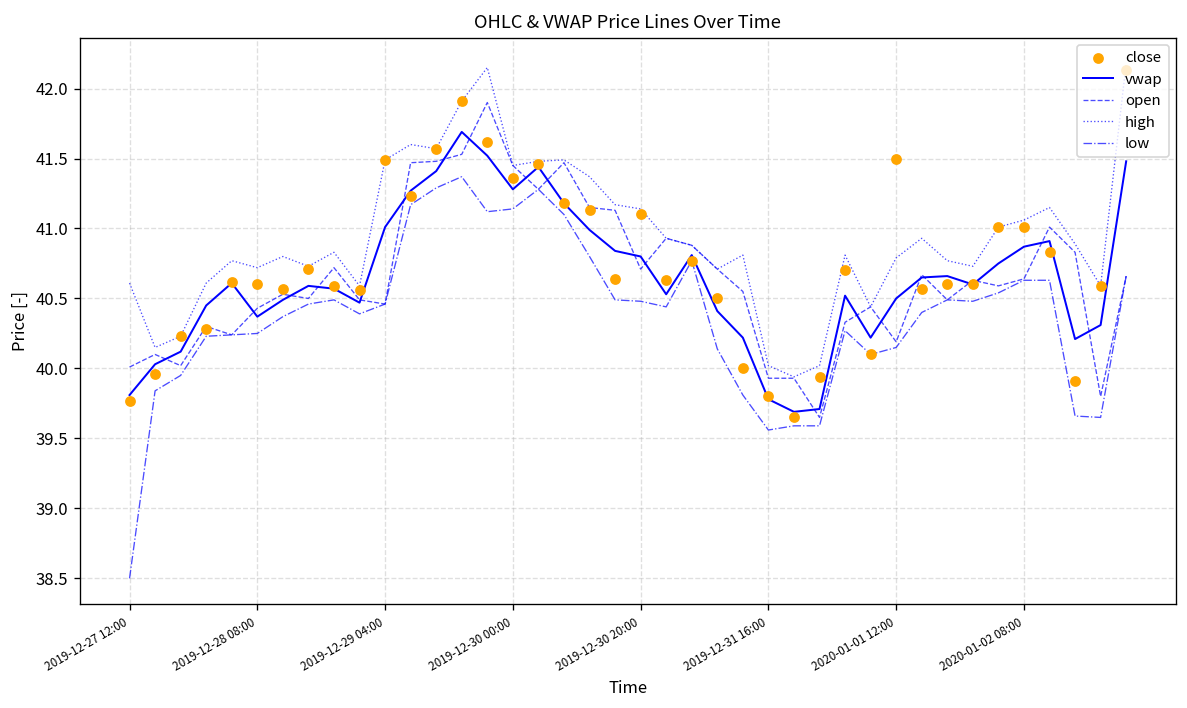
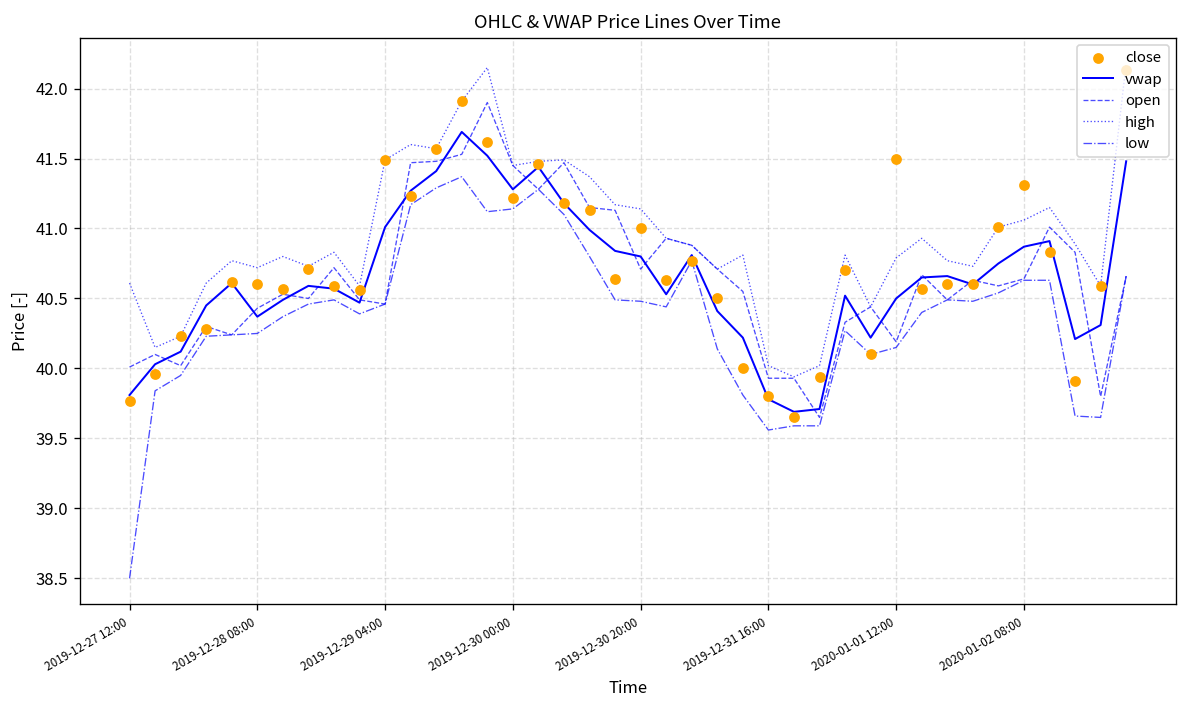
  {
    "close": {
-     "2019-12-30 00:00": 41.36,
-     "2019-12-30 20:00": 41.1,
-     "2020-01-02 08:00": 41.01
+     "2019-12-30 00:00": 41.22,
+     "2019-12-30 20:00": 41.0,
+     "2020-01-02 08:00": 41.31
    }
  }
